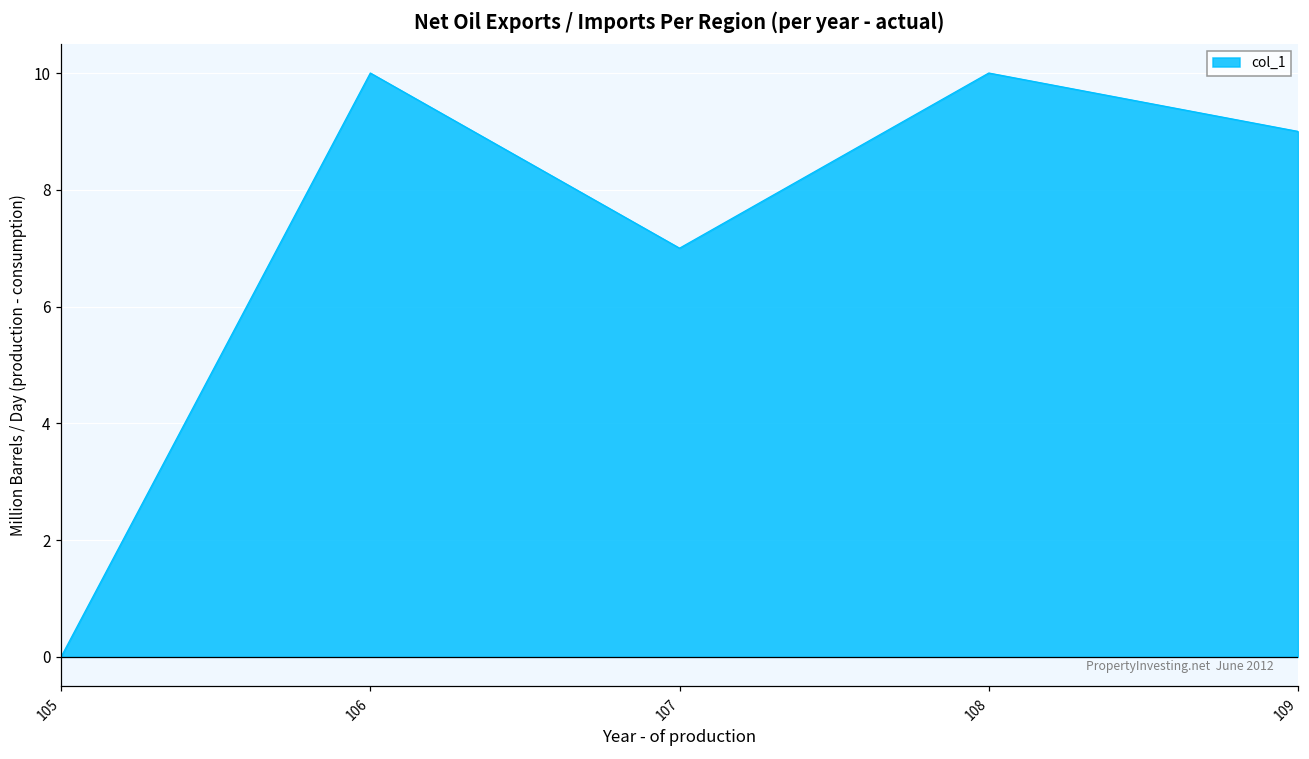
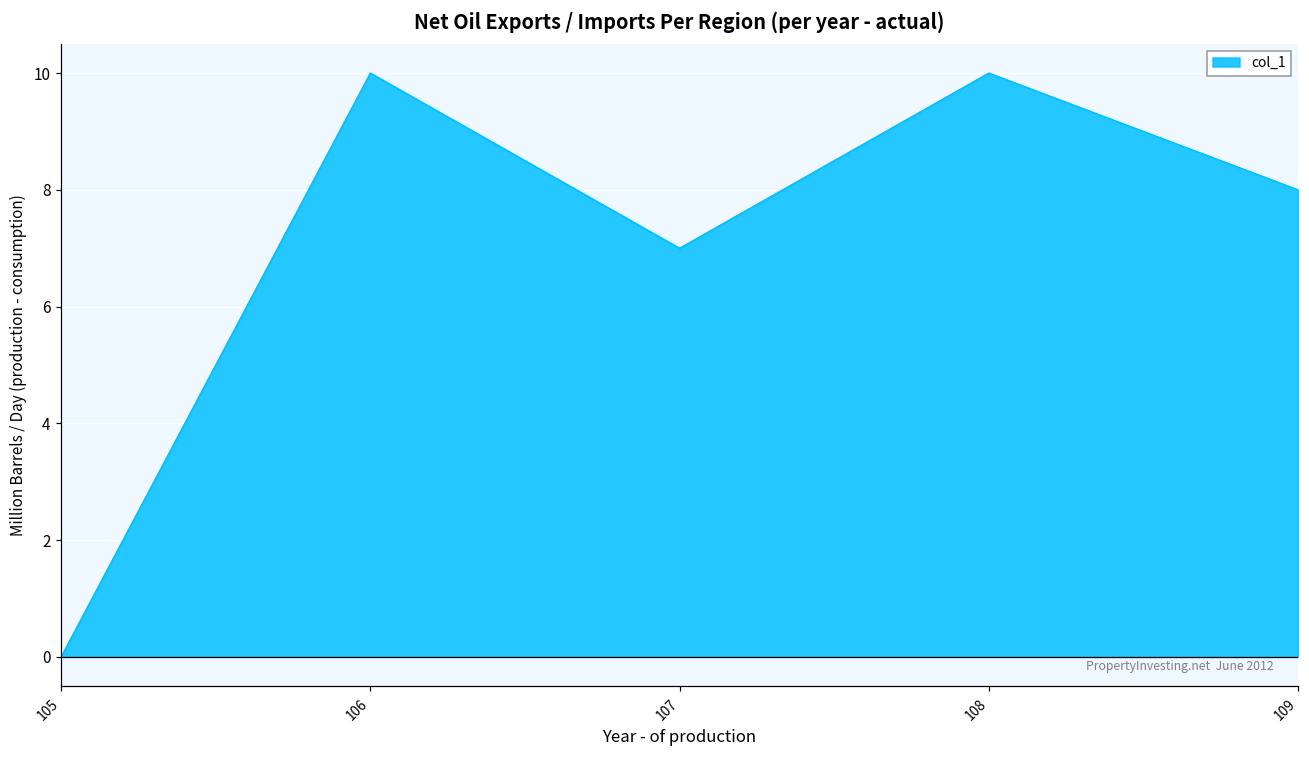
  {
    "105": 0,
    "106": 10,
    "107": 7,
    "108": 10,
-   "109": 9
+   "109": 8
  }
